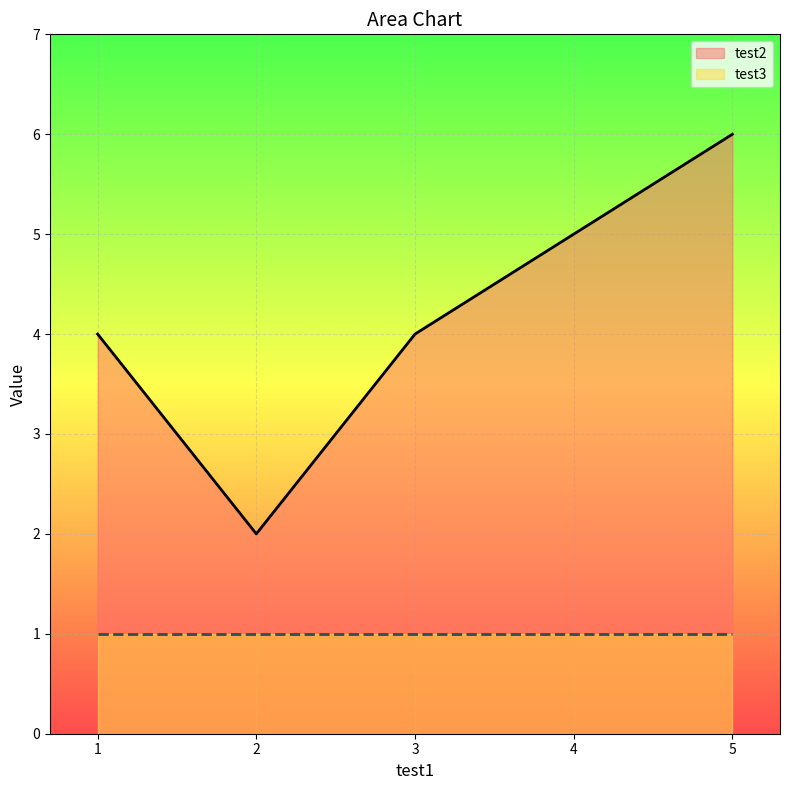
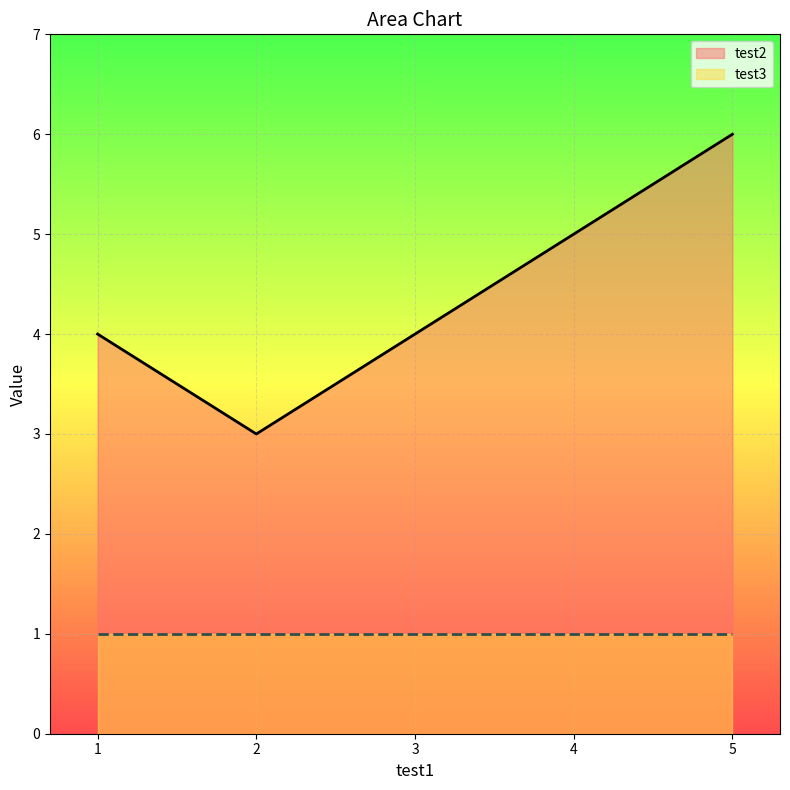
  {
    "test2": {
      "1": 4,
-     "2": 2,
+     "2": 3,
      "3": 4,
      "5": 6
    },
    "test3": {
      "1": 1,
      "2": 1,
      "3": 1,
      "5": 1
    }
  }
